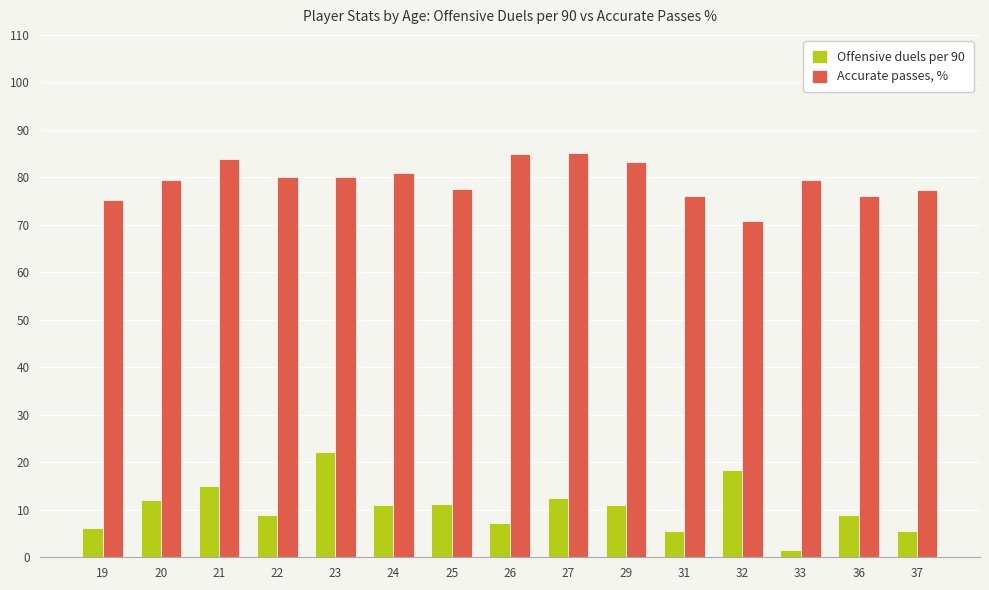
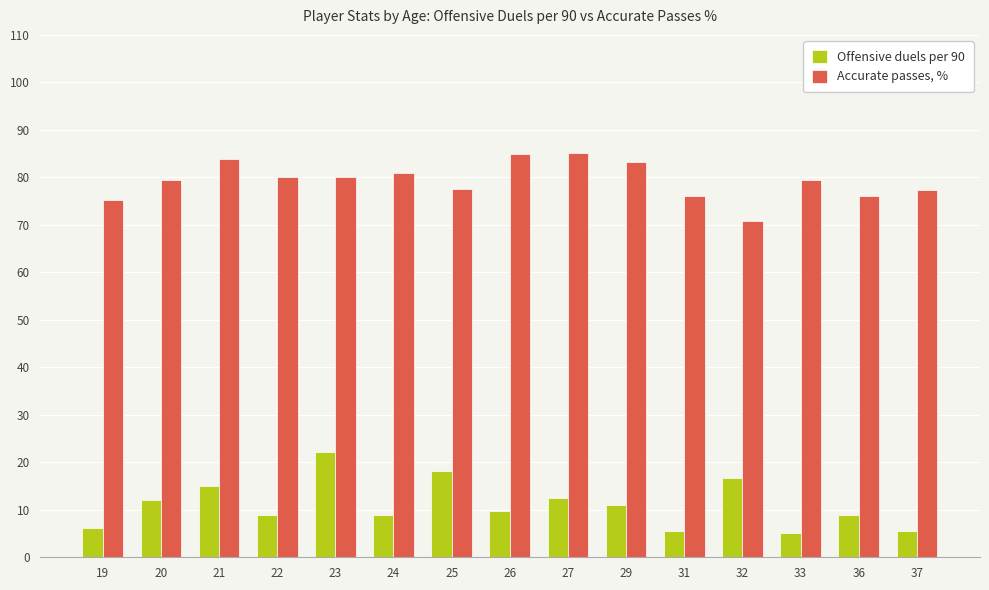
  {
    "Offensive duels per 90": {
      "19": 6,
      "20": 12,
      "21": 15,
      "22": 9,
      "23": 22,
-     "24": 11,
-     "25": 11,
-     "26": 7,
+     "24": 9,
+     "25": 18,
+     "26": 10,
      "27": 12,
      "29": 11,
      "31": 6,
-     "32": 18,
-     "33": 2,
+     "32": 17,
+     "33": 5,
      "36": 9,
      "37": 6
    },
    "Accurate passes, %": {
      "19": 75,
      "20": 79,
      "21": 84,
      "22": 80,
      "23": 80,
      "24": 81,
      "25": 78,
      "26": 85,
      "27": 85,
      "29": 83,
      "31": 76,
      "32": 71,
      "33": 79,
      "36": 76,
      "37": 77
    }
  }
